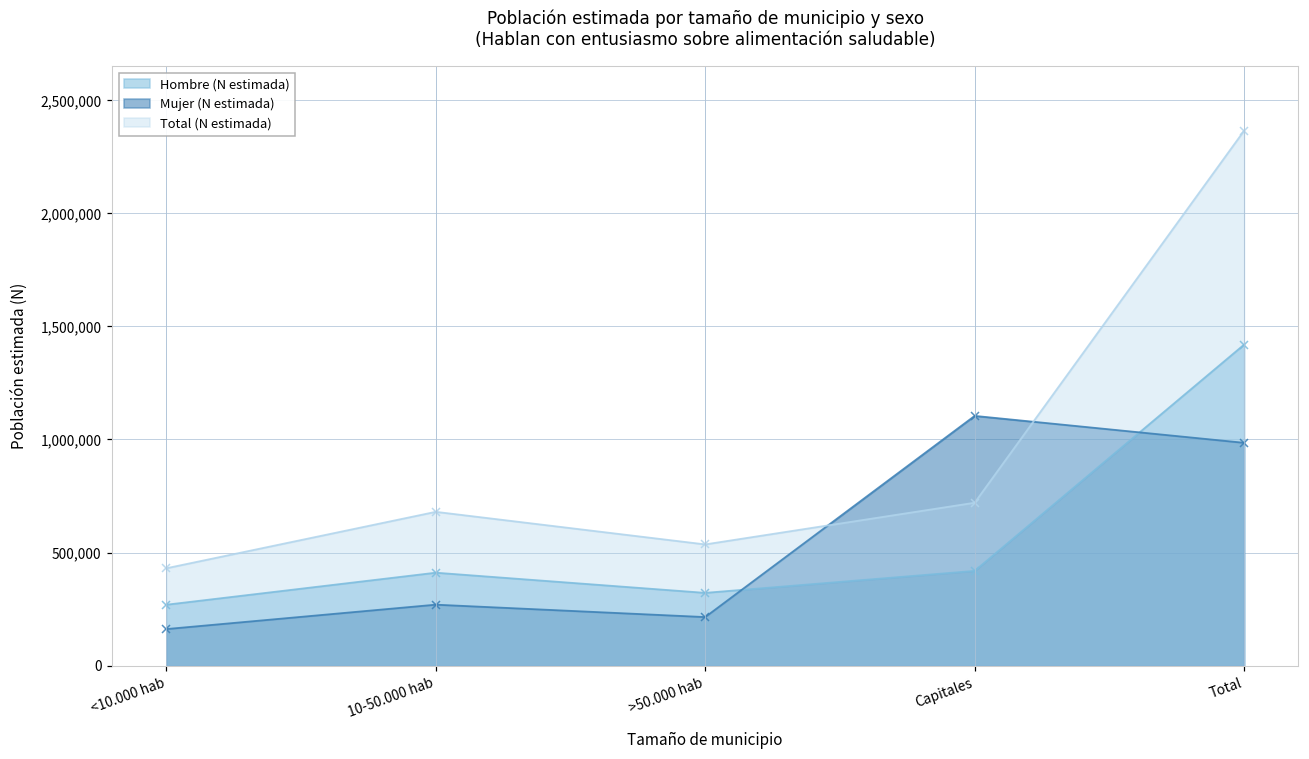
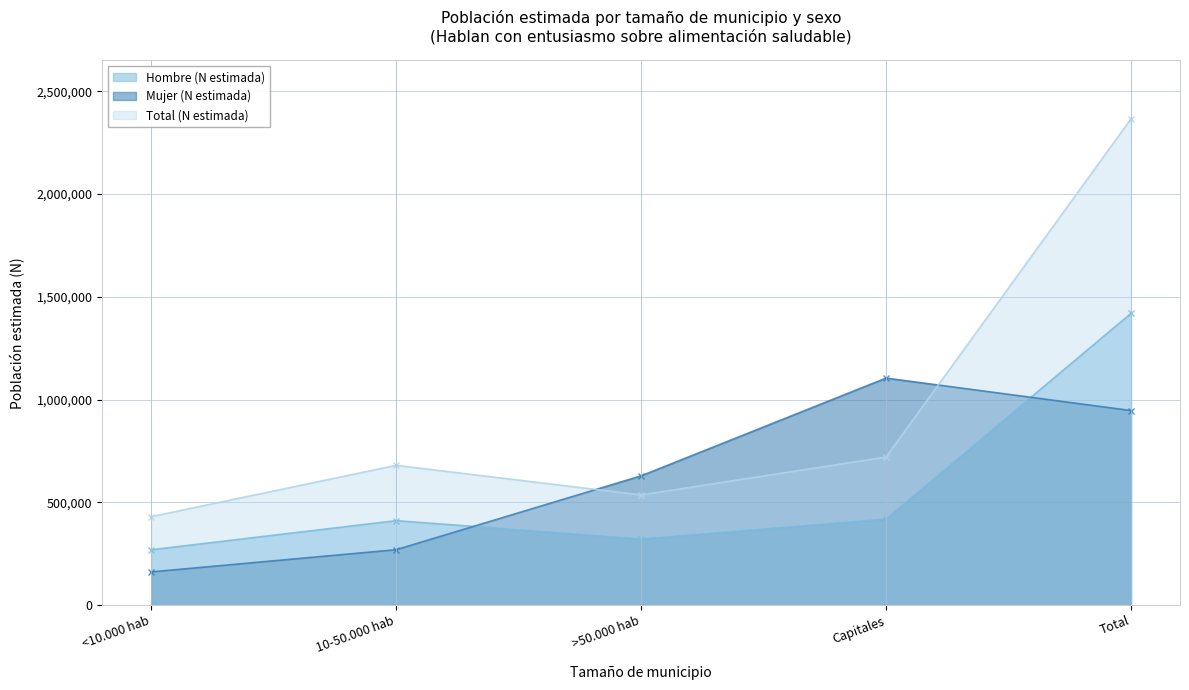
  {
    "Mujer (N estimada)": {
      "<10.000 hab": "160,000",
      "10-50.000 hab": "270,000",
-     ">50.000 hab": "210,000",
+     ">50.000 hab": "630,000",
      "Capitales": "1,100,000",
-     "Total": "990,000"
+     "Total": "950,000"
    }
  }
